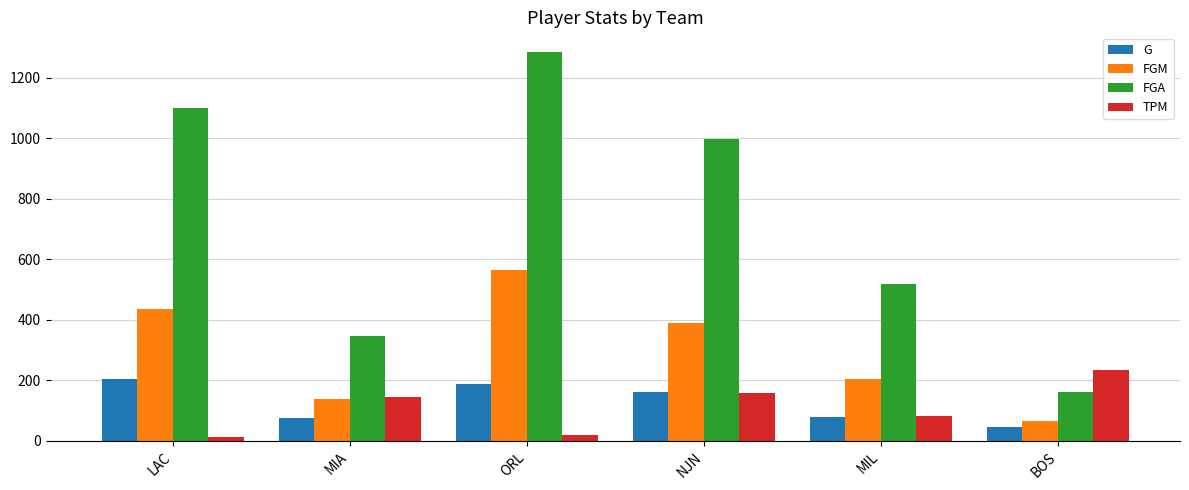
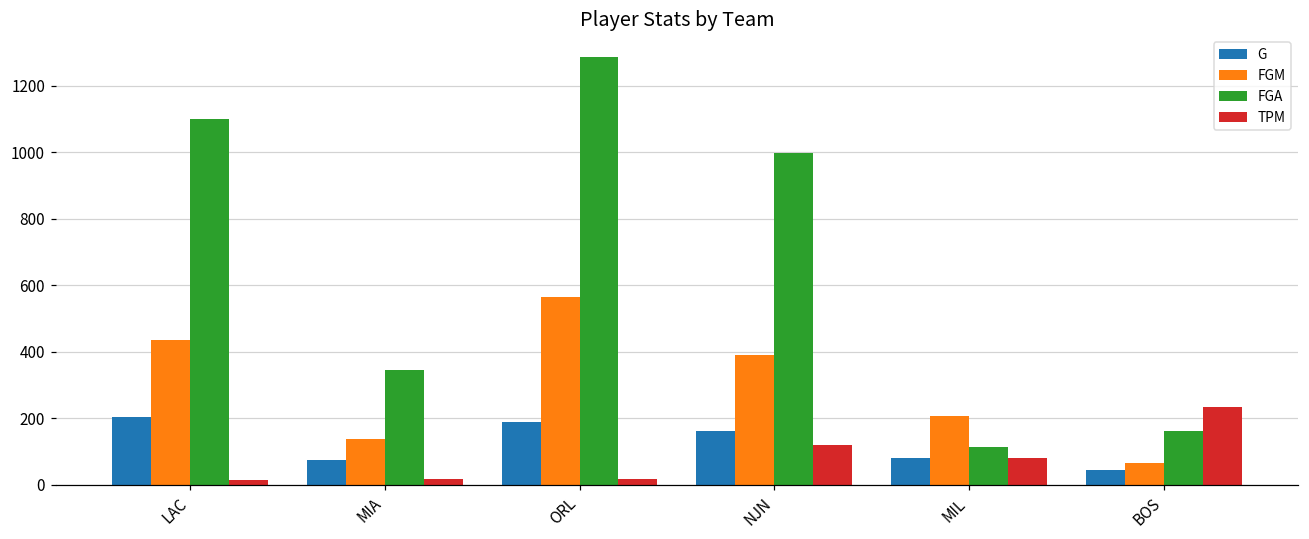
  {
    "G": {
      "LAC": 200,
      "MIA": 70,
      "ORL": 190,
      "NJN": 160,
      "MIL": 80,
      "BOS": 50
    },
    "FGM": {
      "LAC": 440,
      "MIA": 140,
      "ORL": 560,
      "NJN": 390,
      "MIL": 210,
      "BOS": 70
    },
    "FGA": {
      "LAC": 1100,
      "MIA": 350,
      "ORL": 1290,
      "NJN": 1000,
-     "MIL": 520,
+     "MIL": 110,
      "BOS": 160
    },
    "TPM": {
      "LAC": 10,
-     "MIA": 140,
+     "MIA": 20,
      "ORL": 20,
-     "NJN": 160,
+     "NJN": 120,
      "MIL": 80,
      "BOS": 230
    }
  }
